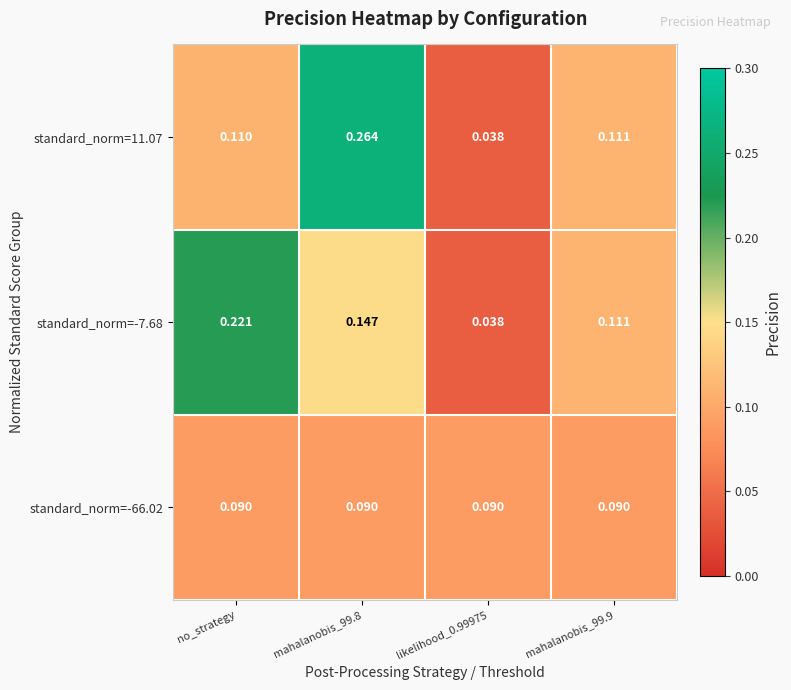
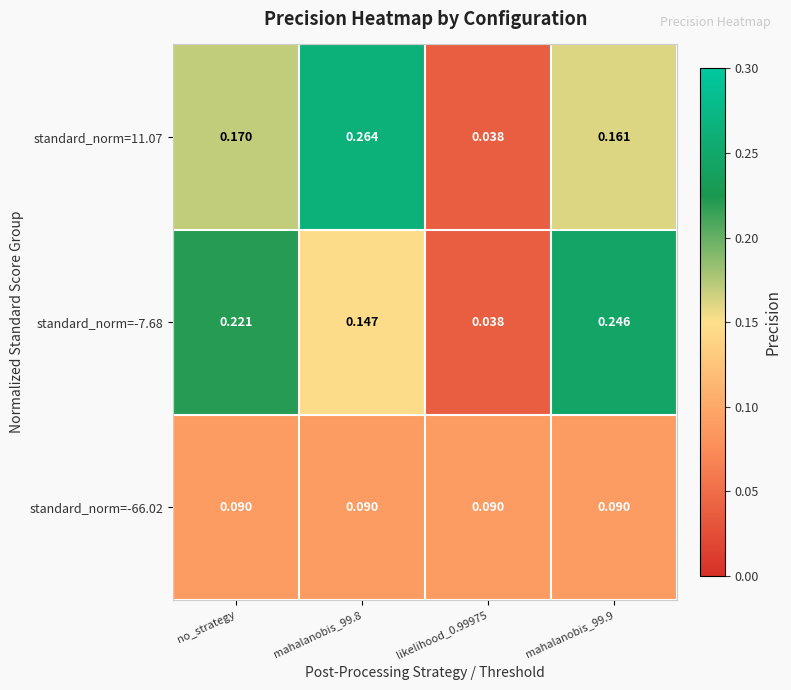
  {
    "standard_norm=11.07": {
-     "no_strategy": 0.110,
+     "no_strategy": 0.170,
      "mahalanobis_99.8": 0.264,
      "likelihood_0.99975": 0.038,
-     "mahalanobis_99.9": 0.111
+     "mahalanobis_99.9": 0.161
    },
    "standard_norm=-7.68": {
      "no_strategy": 0.221,
      "mahalanobis_99.8": 0.147,
      "likelihood_0.99975": 0.038,
-     "mahalanobis_99.9": 0.111
+     "mahalanobis_99.9": 0.246
    },
    "standard_norm=-66.02": {
      "no_strategy": 0.090,
      "mahalanobis_99.8": 0.090,
      "likelihood_0.99975": 0.090,
      "mahalanobis_99.9": 0.090
    }
  }
